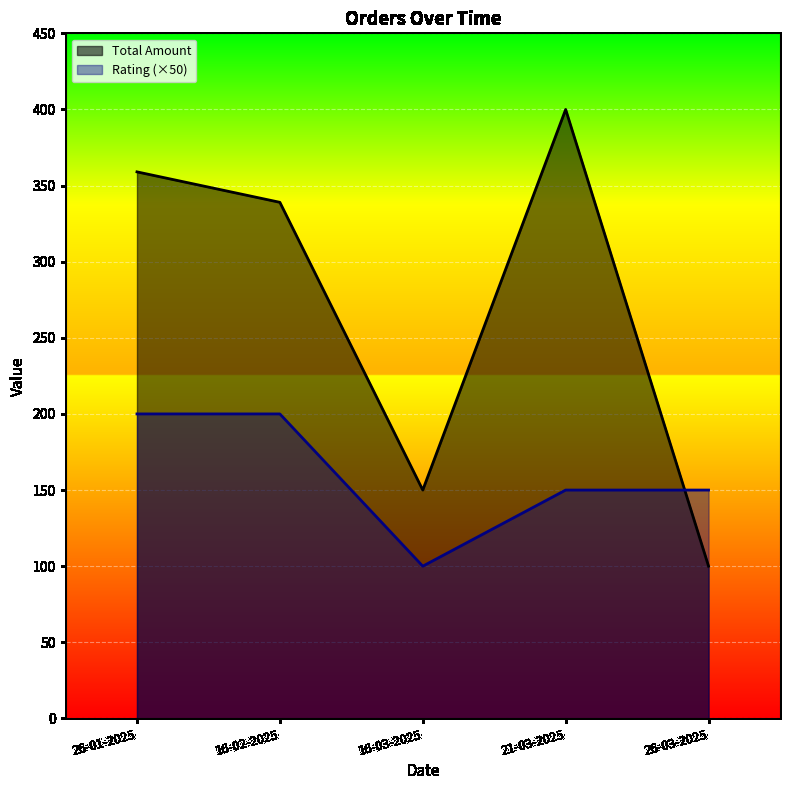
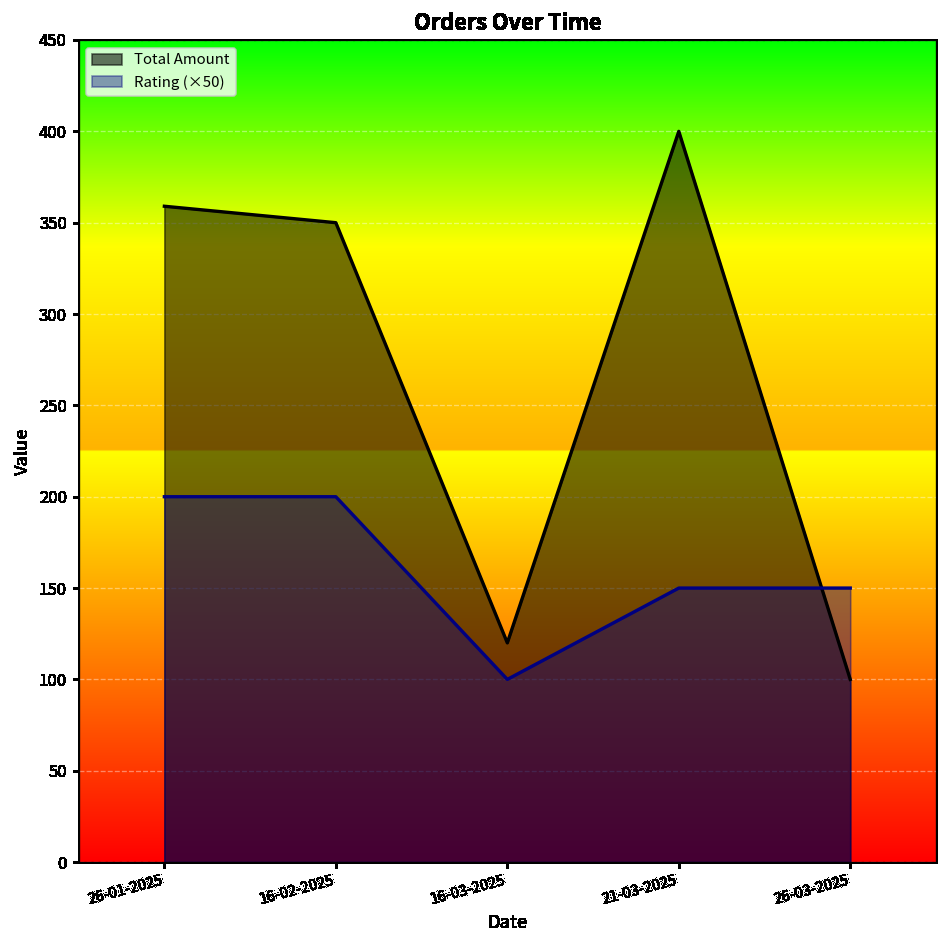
  {
    "Total Amount": {
      "26-01-2025": 359,
-     "16-02-2025": 339,
-     "16-03-2025": 150,
+     "16-02-2025": 350,
+     "16-03-2025": 120,
      "21-03-2025": 400,
      "26-03-2025": 100
    },
    "Rating (×50)": {
      "26-01-2025": 200,
      "16-02-2025": 200,
      "16-03-2025": 100,
      "21-03-2025": 150,
      "26-03-2025": 150
    }
  }
